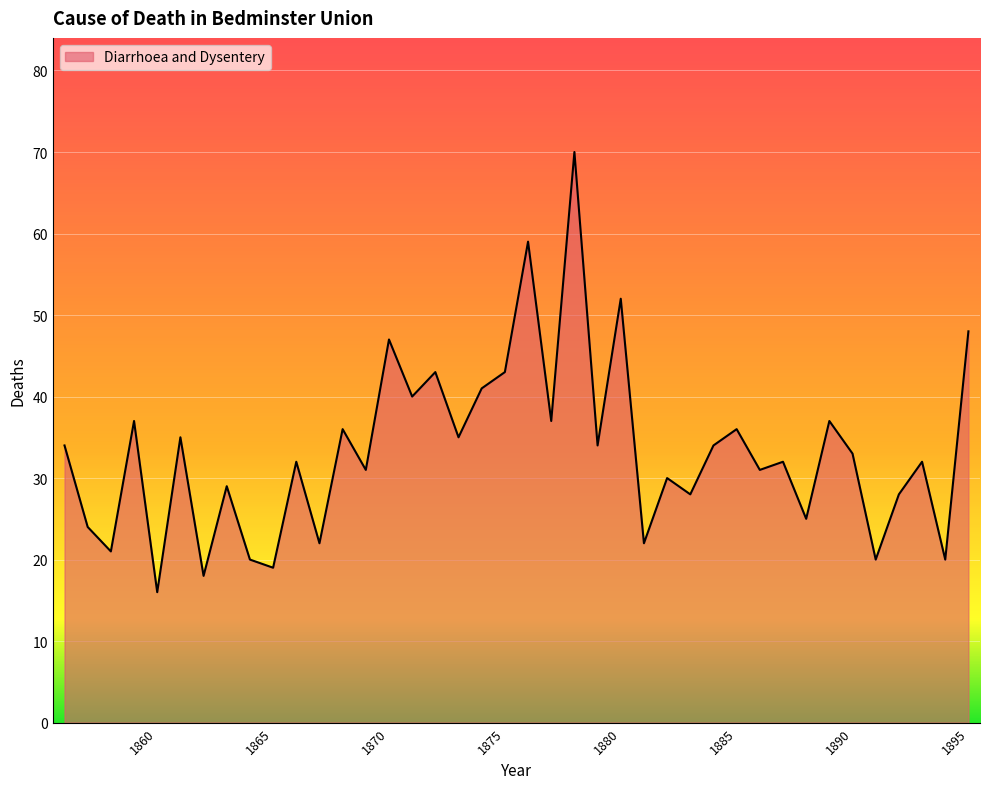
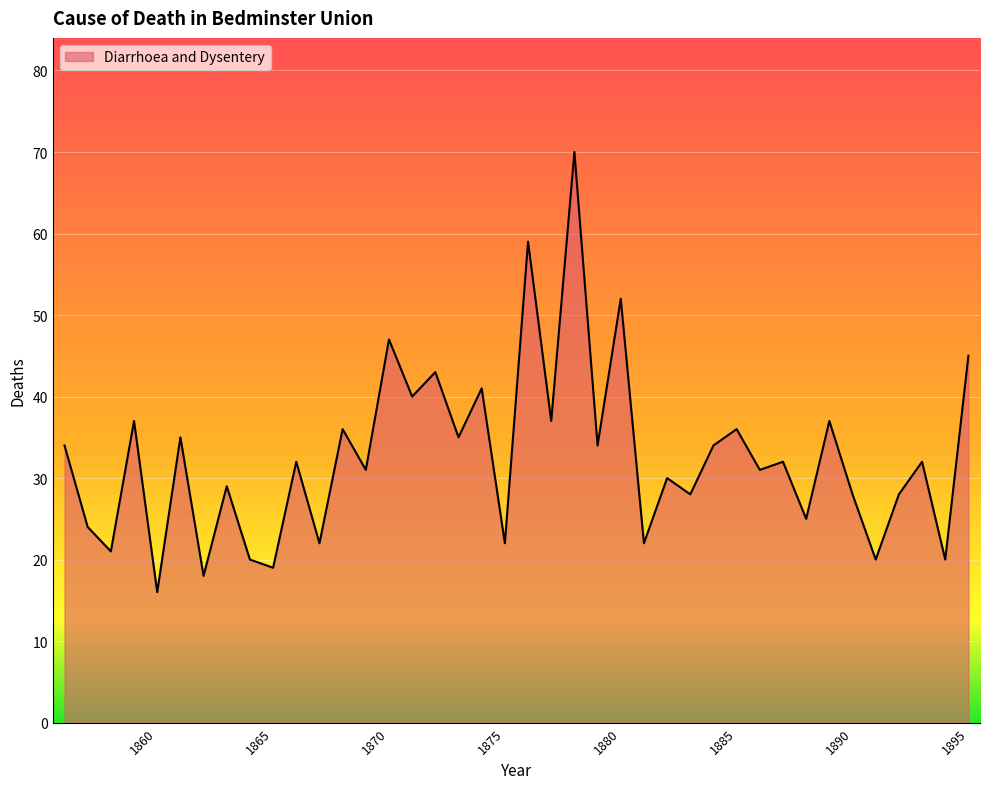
  {
    "1860": 16,
    "1865": 19,
    "1870": 47,
-   "1875": 43,
+   "1875": 22,
    "1880": 52,
    "1885": 36,
-   "1890": 33,
-   "1895": 48
+   "1890": 28,
+   "1895": 45
  }
